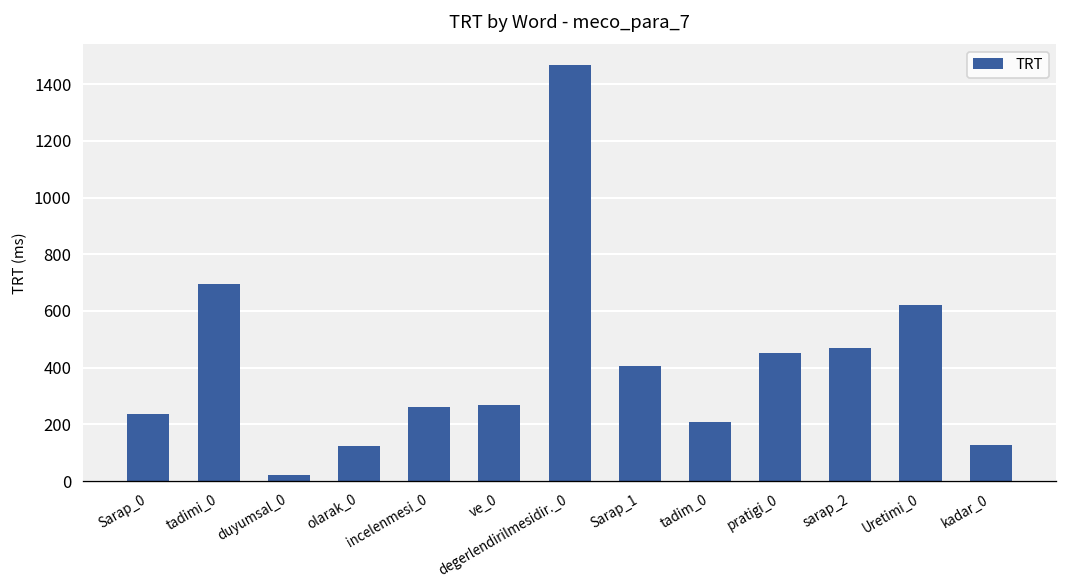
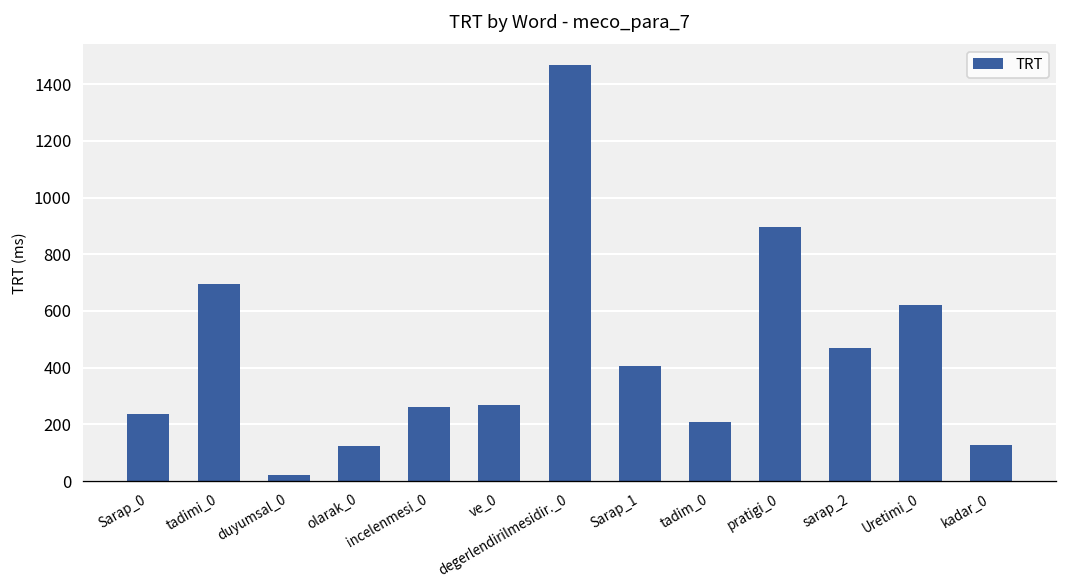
  {
    "Sarap_0": 240,
    "tadimi_0": 700,
    "duyumsal_0": 20,
    "olarak_0": 120,
    "incelenmesi_0": 260,
    "ve_0": 270,
    "degerlendirilmesidir._0": 1470,
    "Sarap_1": 410,
    "tadim_0": 210,
-   "pratigi_0": 450,
+   "pratigi_0": 900,
    "sarap_2": 470,
    "Uretimi_0": 620,
    "kadar_0": 130
  }
